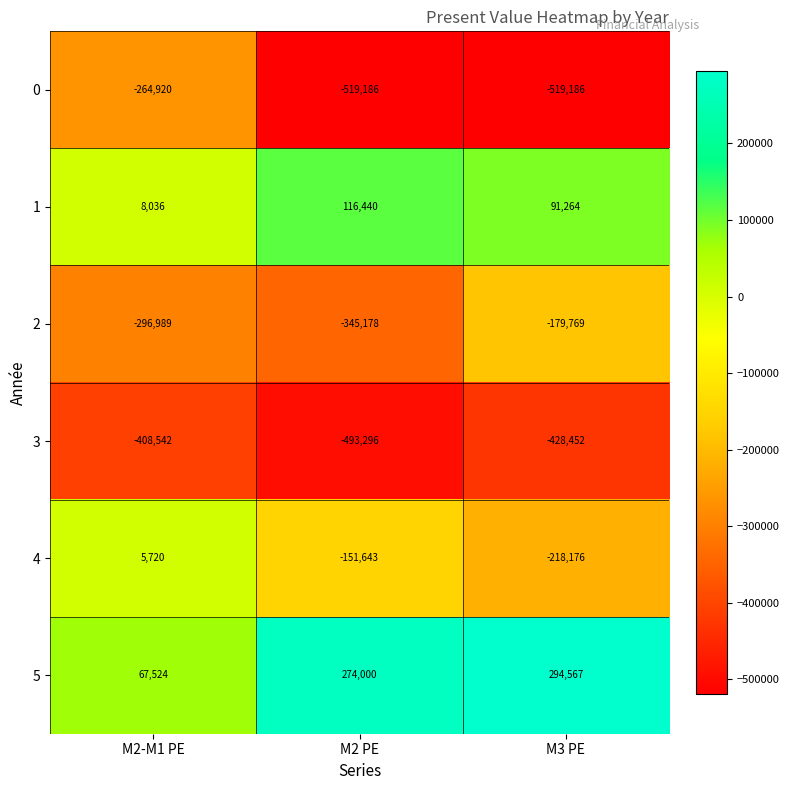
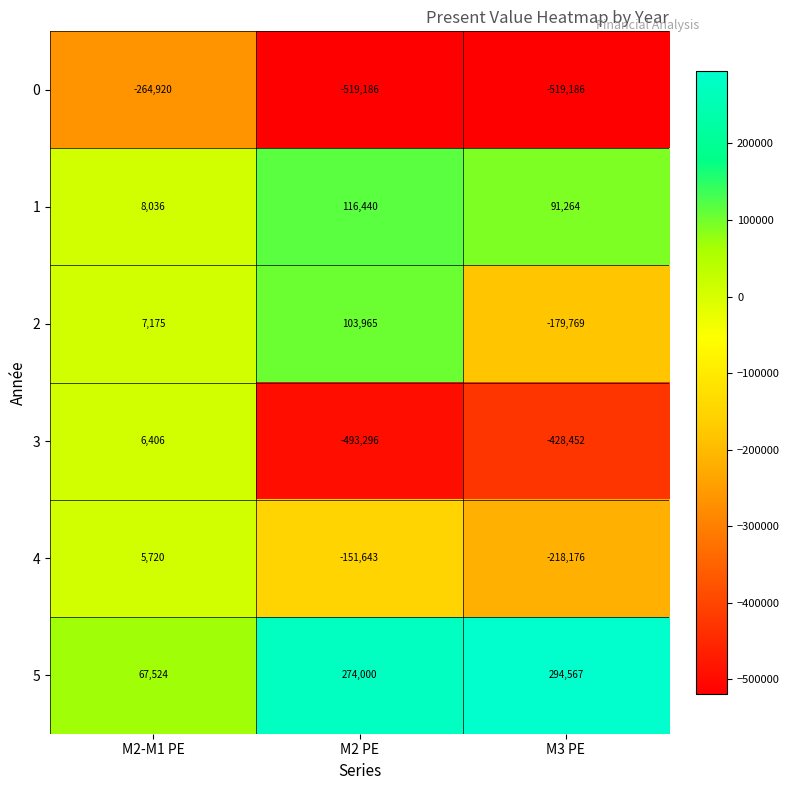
  {
    "0": {
      "M2-M1 PE": "-264,920",
      "M2 PE": "-519,186",
      "M3 PE": "-519,186"
    },
    "1": {
      "M2-M1 PE": "8,036",
      "M2 PE": "116,440",
      "M3 PE": "91,264"
    },
    "2": {
-     "M2-M1 PE": "-296,989",
-     "M2 PE": "-345,178",
+     "M2-M1 PE": "7,175",
+     "M2 PE": "103,965",
      "M3 PE": "-179,769"
    },
    "3": {
-     "M2-M1 PE": "-408,542",
+     "M2-M1 PE": "6,406",
      "M2 PE": "-493,296",
      "M3 PE": "-428,452"
    },
    "4": {
      "M2-M1 PE": "5,720",
      "M2 PE": "-151,643",
      "M3 PE": "-218,176"
    },
    "5": {
      "M2-M1 PE": "67,524",
      "M2 PE": "274,000",
      "M3 PE": "294,567"
    }
  }
